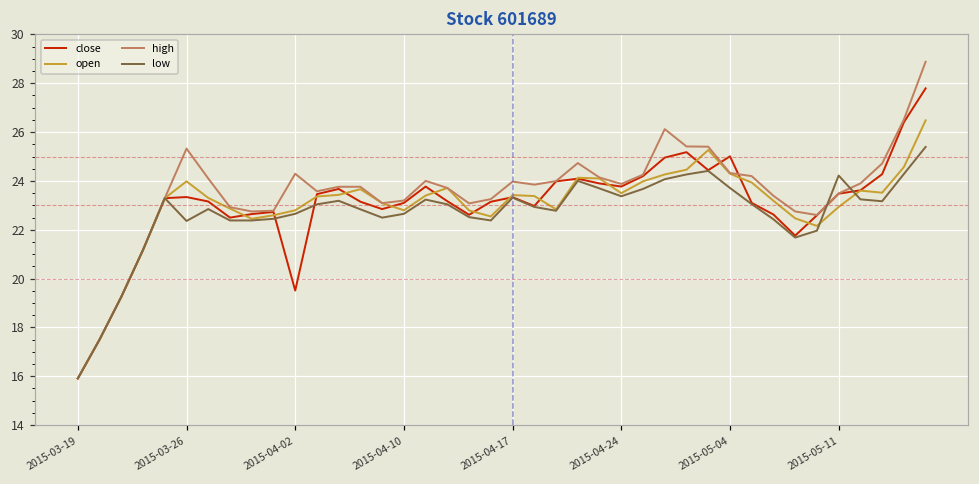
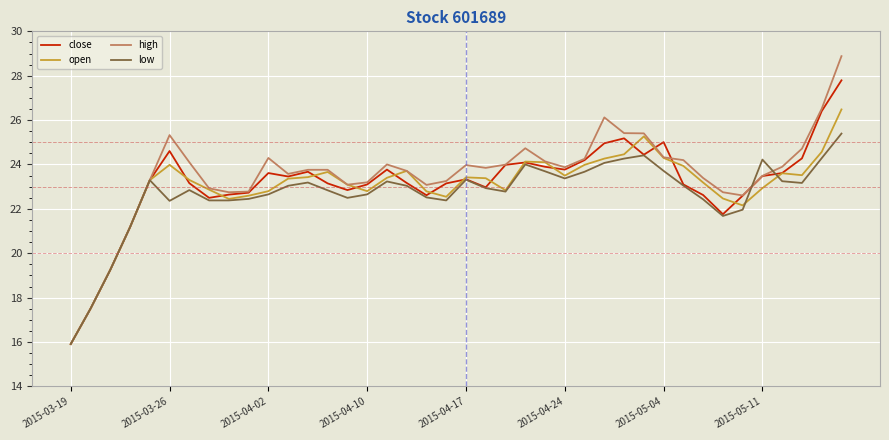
  {
    "close": {
-     "2015-03-26": 23.3,
-     "2015-04-02": 19.5,
+     "2015-03-26": 24.6,
+     "2015-04-02": 23.6,
      "2015-05-04": 25.0
    },
    "low": {
      "2015-03-26": 22.4,
      "2015-04-02": 22.7,
      "2015-04-10": 22.7,
      "2015-04-24": 23.4,
      "2015-05-04": 23.7,
      "2015-05-11": 24.2
    }
  }
